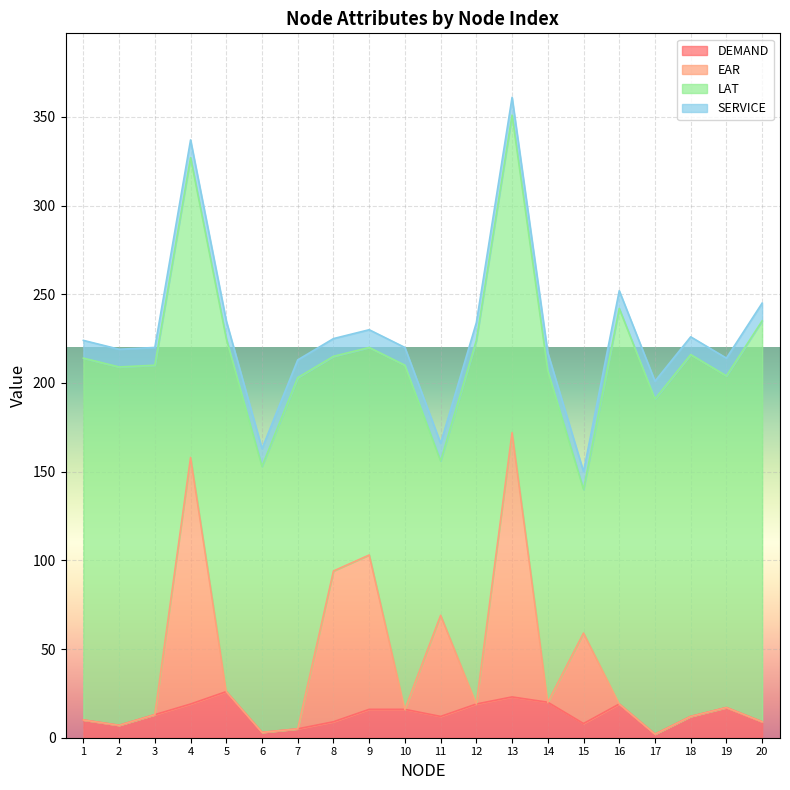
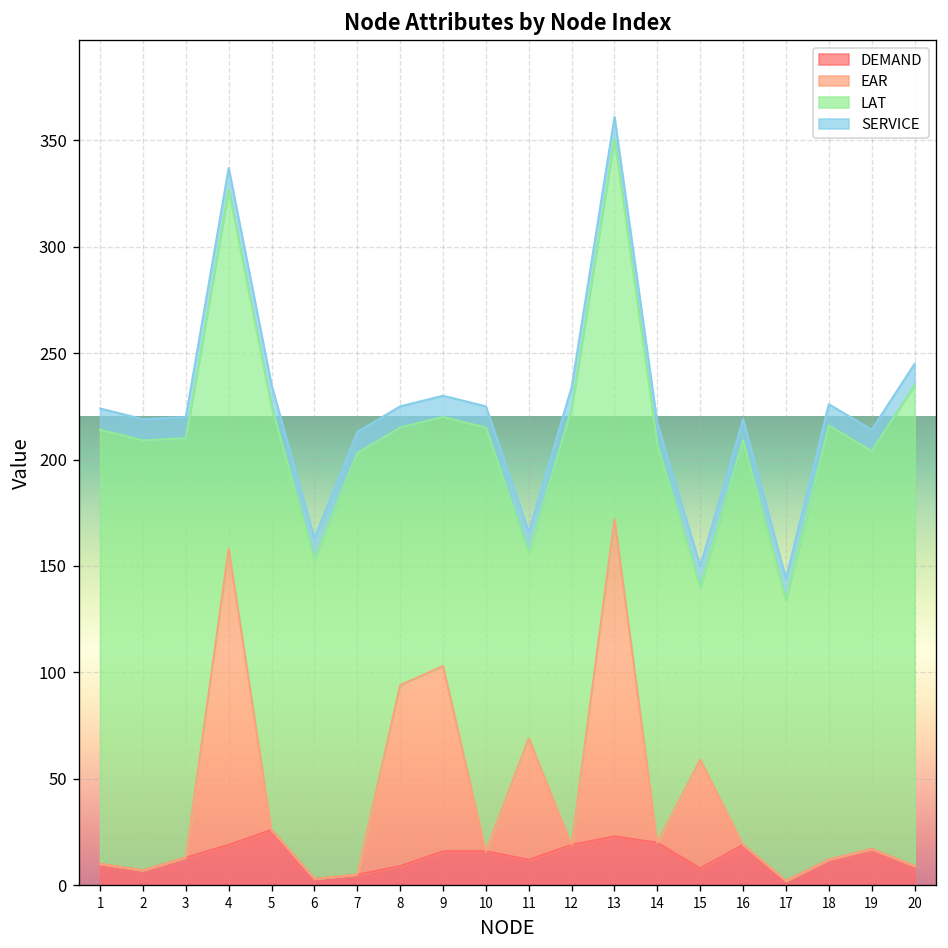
  {
    "LAT": {
      "1": 204,
      "2": 202,
      "3": 197,
      "4": 169,
      "5": 199,
      "6": 150,
      "7": 198,
      "8": 121,
      "9": 117,
-     "10": 194,
+     "10": 199,
      "11": 87,
      "12": 205,
      "13": 179,
      "14": 187,
      "15": 81,
-     "16": 223,
-     "17": 189,
+     "16": 190,
+     "17": 132,
      "18": 204,
      "19": 187,
      "20": 226
    },
    "SERVICE": {
      "1": 10,
      "2": 10,
      "3": 10,
      "4": 10,
      "5": 10,
      "6": 10,
      "7": 10,
      "8": 10,
      "9": 10,
      "10": 10,
      "11": 10,
      "12": 10,
      "13": 10,
      "14": 10,
      "15": 10,
      "16": 10,
      "17": 10,
      "18": 10,
      "19": 10,
      "20": 10
    }
  }
